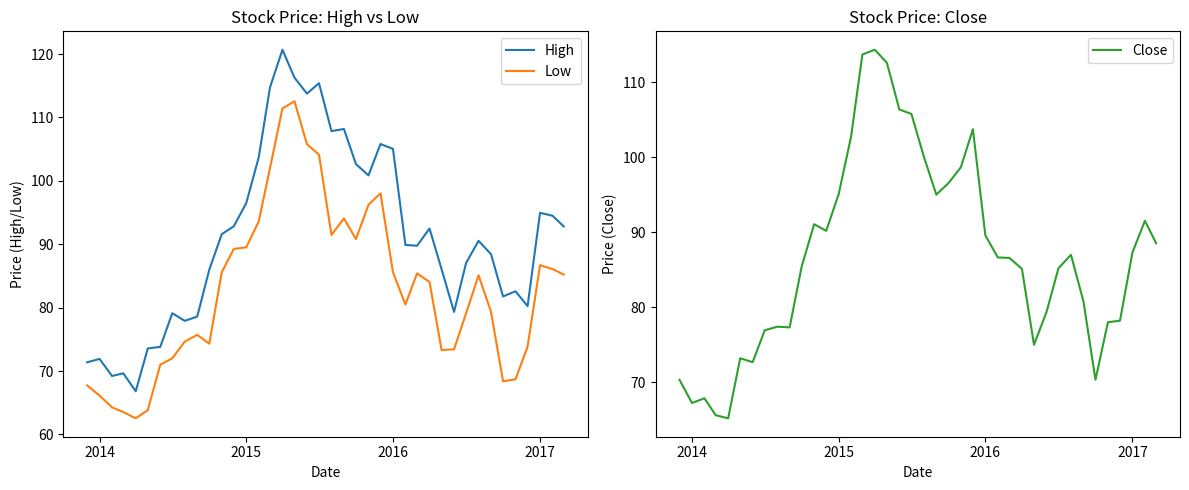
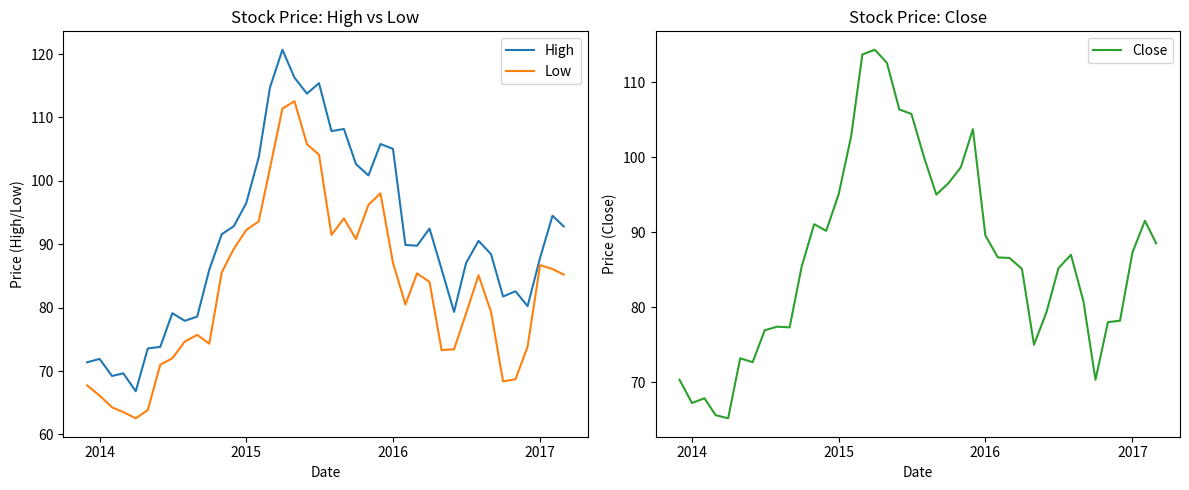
  {
    "Stock Price: High vs Low": {
      "High": {
        "2014": 72,
        "2015": 96,
        "2016": 105,
-       "2017": 95
+       "2017": 88
      },
      "Low": {
        "2014": 66,
-       "2015": 90,
-       "2016": 86,
+       "2015": 92,
+       "2016": 87,
        "2017": 87
      }
    },
    "Stock Price: Close": {
      "2014": 67,
      "2015": 95,
      "2016": 90,
      "2017": 87
    }
  }
